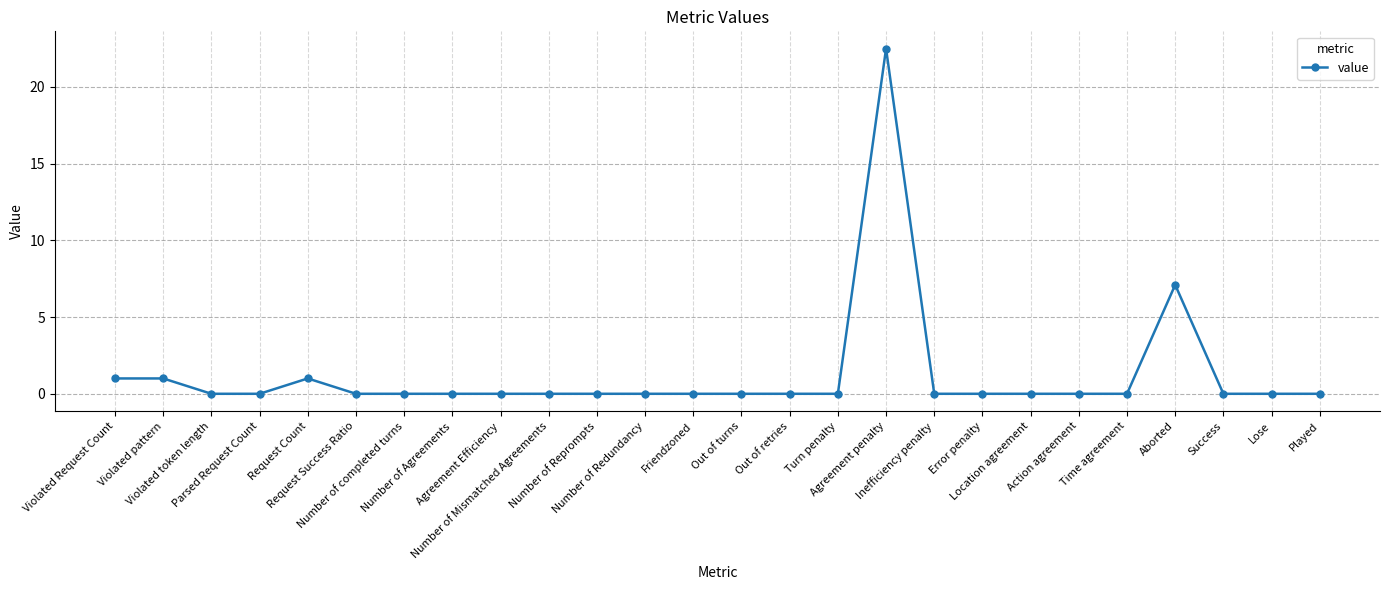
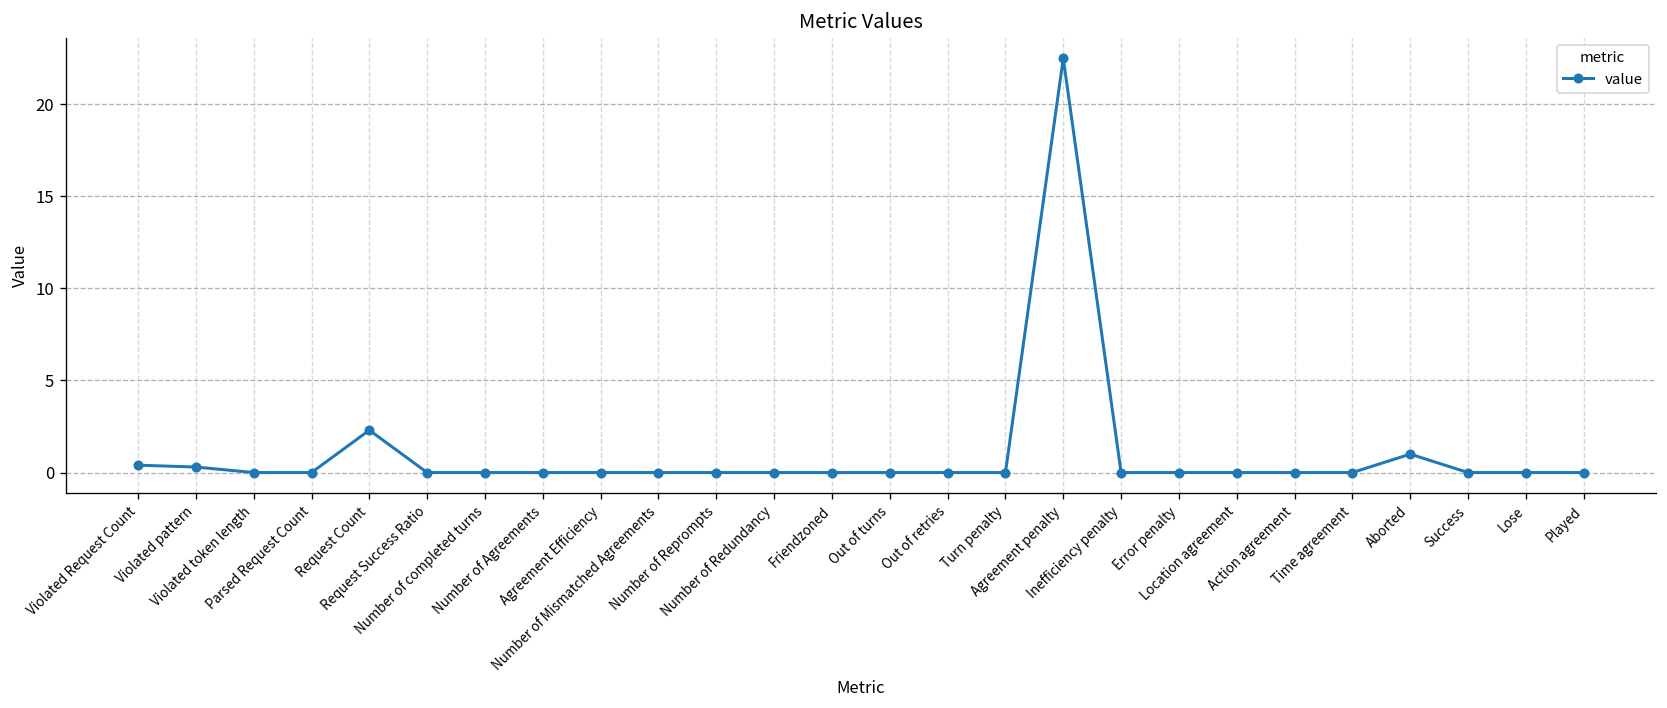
  {
-   "Violated Request Count": 1.0,
-   "Violated pattern": 1.0,
+   "Violated Request Count": 0.4,
+   "Violated pattern": 0.3,
    "Violated token length": 0.0,
    "Parsed Request Count": 0.0,
-   "Request Count": 1.0,
+   "Request Count": 2.3,
    "Request Success Ratio": 0.0,
    "Number of completed turns": 0.0,
    "Number of Agreements": 0.0,
    "Agreement Efficiency": 0.0,
    "Number of Mismatched Agreements": 0.0,
    "Number of Reprompts": 0.0,
    "Number of Redundancy": 0.0,
    "Friendzoned": 0.0,
    "Out of turns": 0.0,
    "Out of retries": 0.0,
    "Turn penalty": 0.0,
    "Agreement penalty": 22.5,
    "Inefficiency penalty": 0.0,
    "Error penalty": 0.0,
    "Location agreement": 0.0,
    "Action agreement": 0.0,
    "Time agreement": 0.0,
-   "Aborted": 7.1,
+   "Aborted": 1.0,
    "Success": 0.0,
    "Lose": 0.0,
    "Played": 0.0
  }
